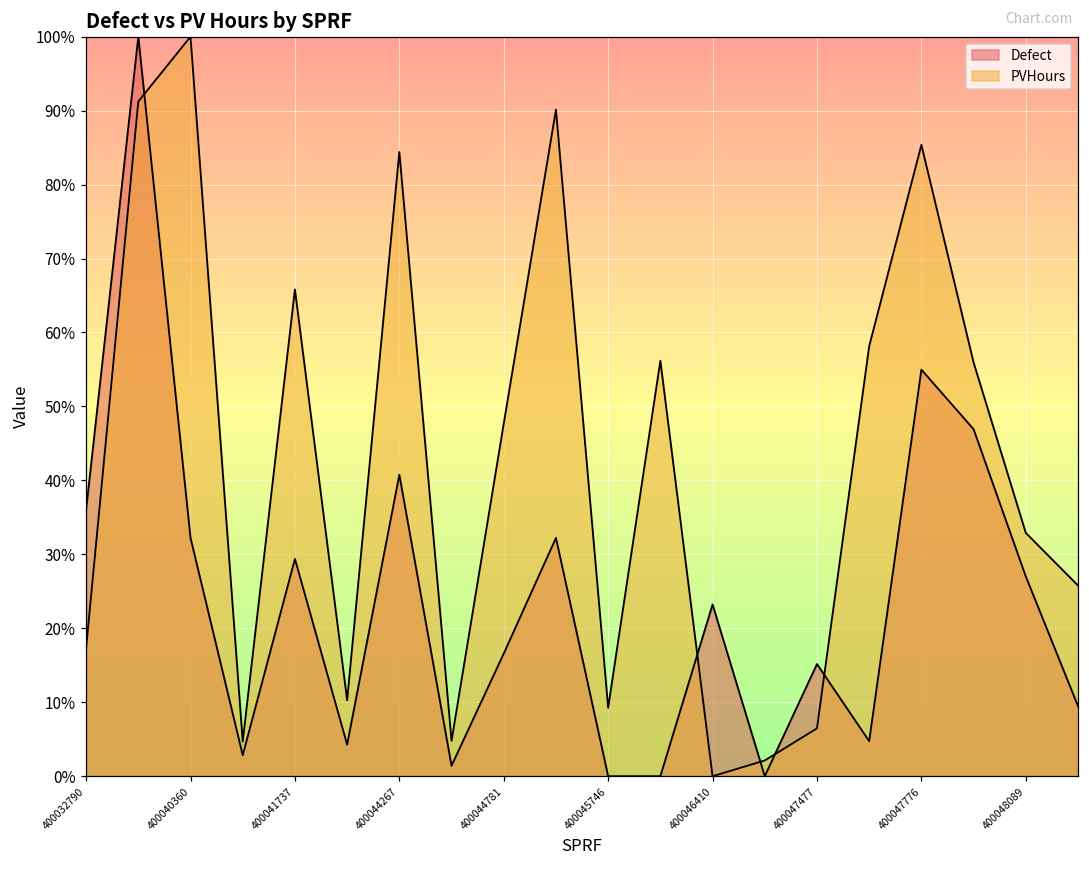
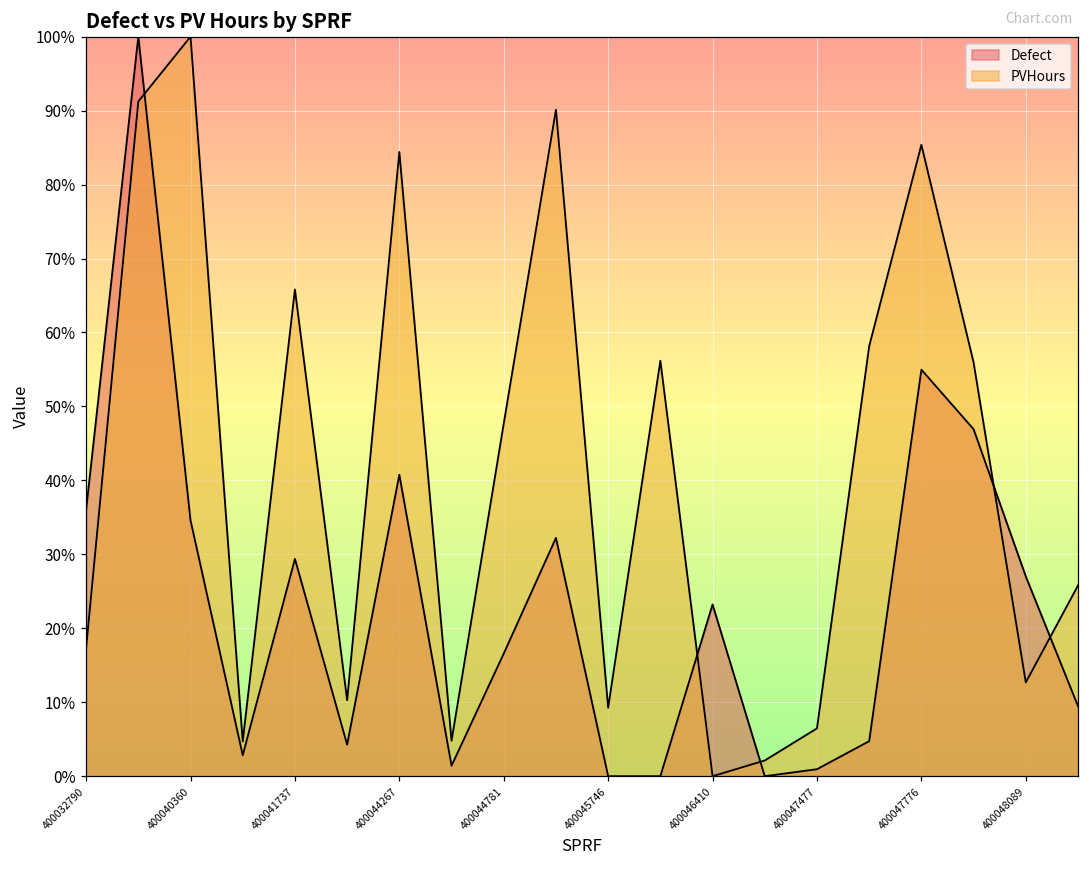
  {
    "Defect": {
      "400032790": "36%",
-     "400040360": "32%",
+     "400040360": "35%",
      "400041737": "29%",
      "400044267": "41%",
      "400044781": "17%",
      "400045746": "0%",
      "400046410": "23%",
-     "400047477": "15%",
+     "400047477": "1%",
      "400047776": "55%",
      "400048089": "27%"
    },
    "PVHours": {
      "400032790": "17%",
      "400040360": "100%",
      "400041737": "66%",
      "400044267": "84%",
      "400044781": "48%",
      "400045746": "9%",
      "400046410": "0%",
      "400047477": "6%",
      "400047776": "85%",
-     "400048089": "33%"
+     "400048089": "13%"
    }
  }
